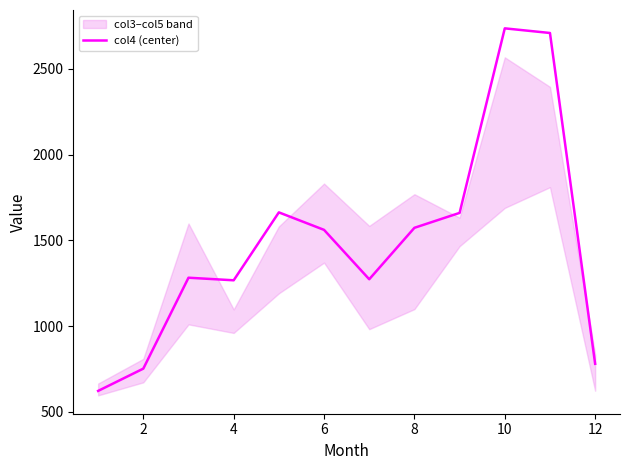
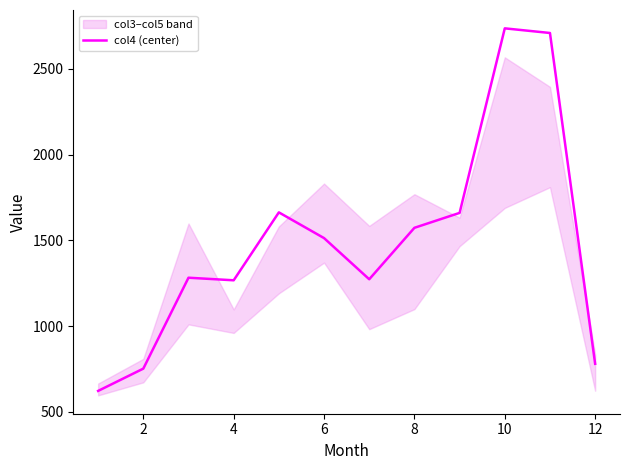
  {
    "col4 (center)": {
      "2": 750,
      "4": 1270,
-     "6": 1560,
+     "6": 1510,
      "8": 1570,
      "10": 2740,
      "12": 780
    }
  }
